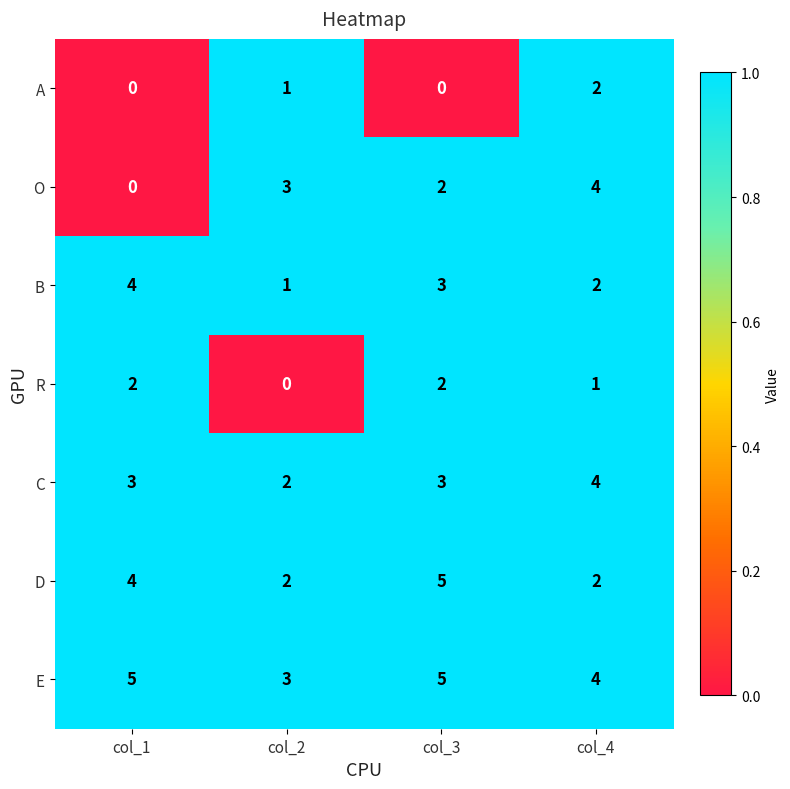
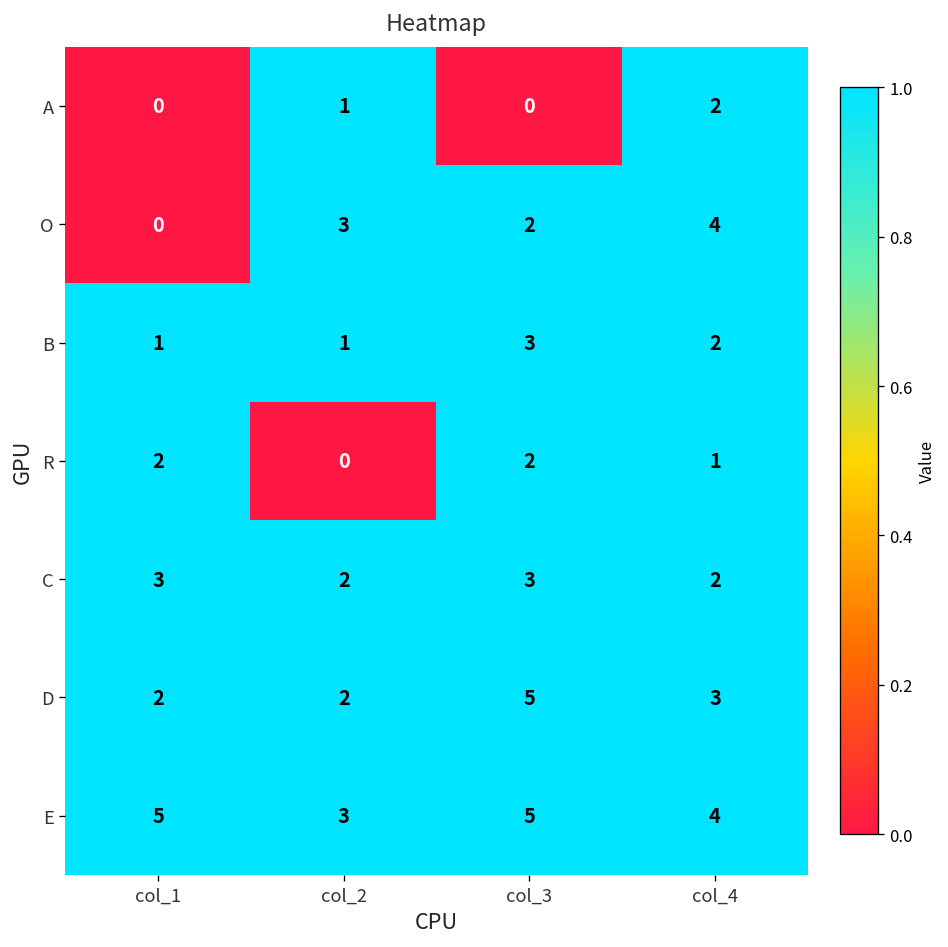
  {
    "A": {
      "col_1": 0,
      "col_2": 1,
      "col_3": 0,
      "col_4": 2
    },
    "O": {
      "col_1": 0,
      "col_2": 3,
      "col_3": 2,
      "col_4": 4
    },
    "B": {
-     "col_1": 4,
+     "col_1": 1,
      "col_2": 1,
      "col_3": 3,
      "col_4": 2
    },
    "R": {
      "col_1": 2,
      "col_2": 0,
      "col_3": 2,
      "col_4": 1
    },
    "C": {
      "col_1": 3,
      "col_2": 2,
      "col_3": 3,
-     "col_4": 4
+     "col_4": 2
    },
    "D": {
-     "col_1": 4,
+     "col_1": 2,
      "col_2": 2,
      "col_3": 5,
-     "col_4": 2
+     "col_4": 3
    },
    "E": {
      "col_1": 5,
      "col_2": 3,
      "col_3": 5,
      "col_4": 4
    }
  }
